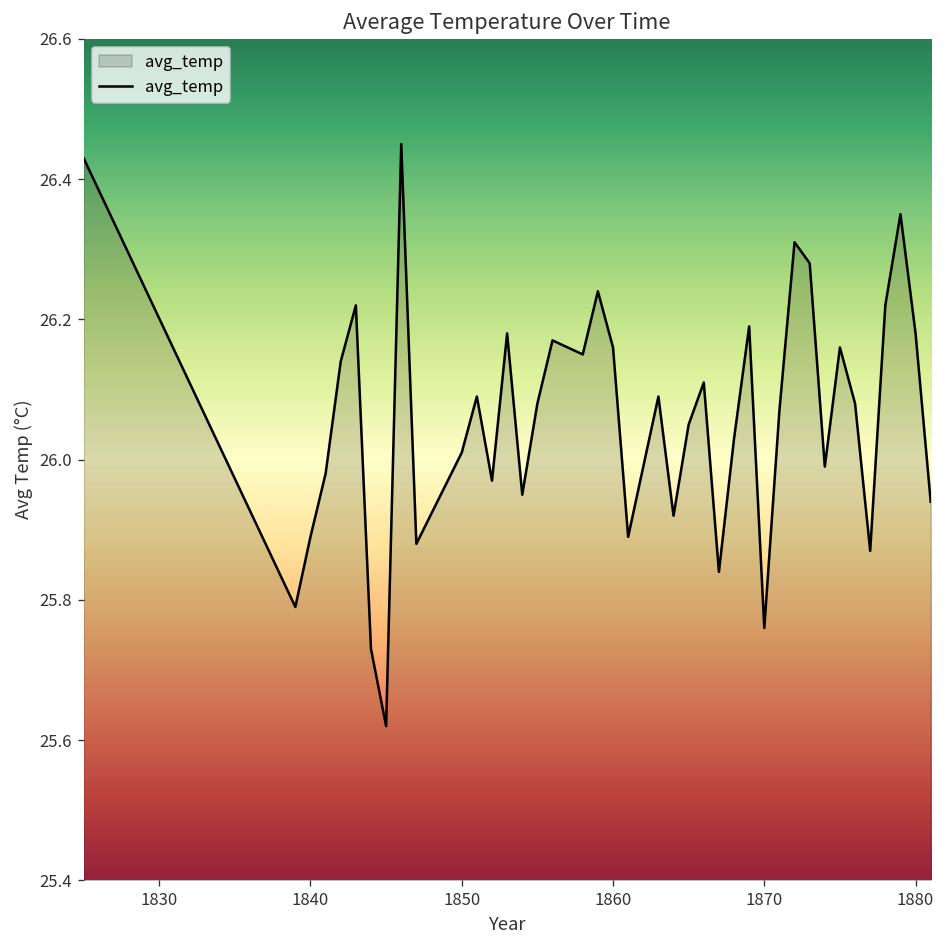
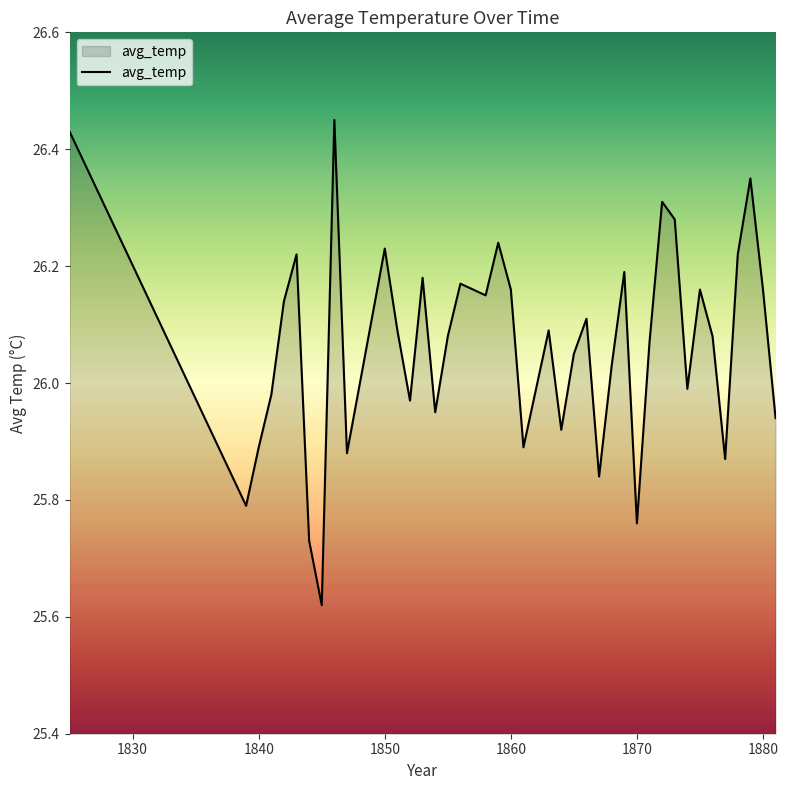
  {
    "1840": 25.89,
-   "1850": 26.01,
+   "1850": 26.23,
    "1860": 26.16,
    "1870": 25.76,
-   "1880": 26.18
+   "1880": 26.16
  }
